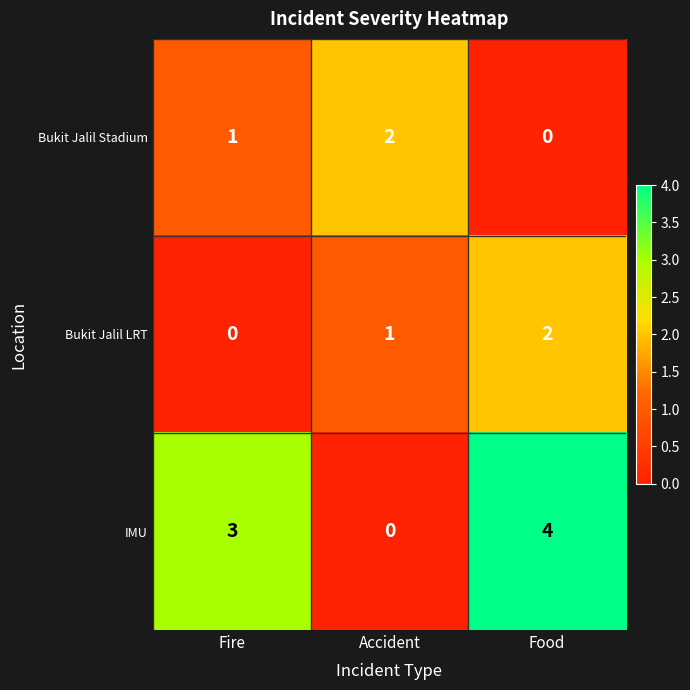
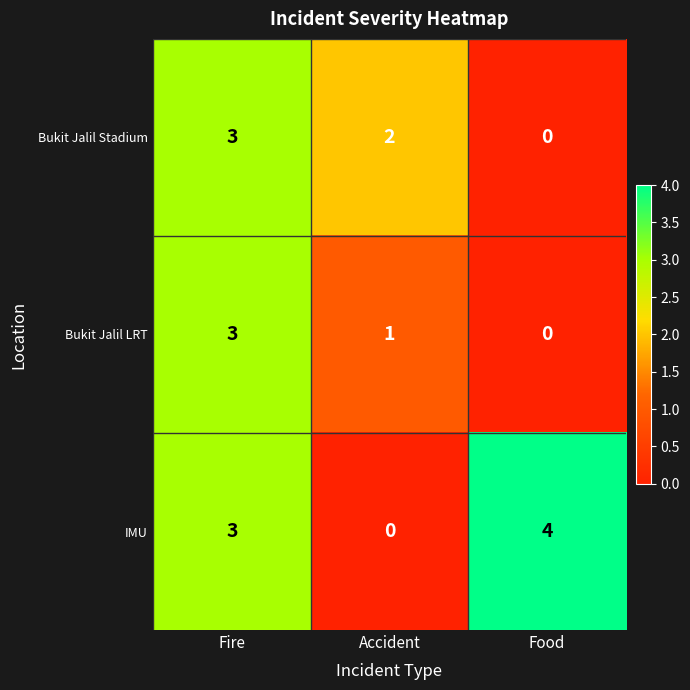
  {
    "Bukit Jalil Stadium": {
-     "Fire": 1,
+     "Fire": 3,
      "Accident": 2,
      "Food": 0
    },
    "Bukit Jalil LRT": {
-     "Fire": 0,
+     "Fire": 3,
      "Accident": 1,
-     "Food": 2
+     "Food": 0
    },
    "IMU": {
      "Fire": 3,
      "Accident": 0,
      "Food": 4
    }
  }
